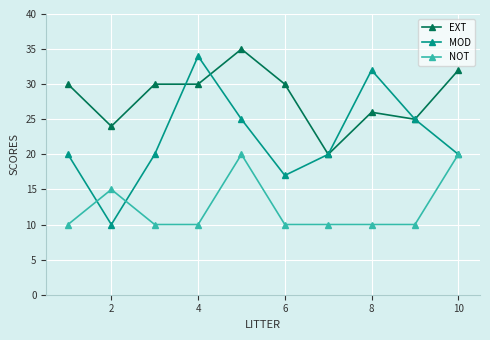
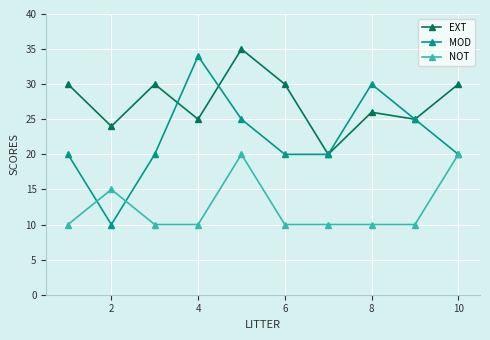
  {
    "EXT": {
      "2": 24,
-     "4": 30,
+     "4": 25,
      "6": 30,
      "8": 26,
-     "10": 32
+     "10": 30
    },
    "MOD": {
      "2": 10,
      "4": 34,
-     "6": 17,
-     "8": 32
+     "6": 20,
+     "8": 30
    },
    "NOT": {
      "2": 15,
      "4": 10,
      "6": 10,
      "8": 10
    }
  }
